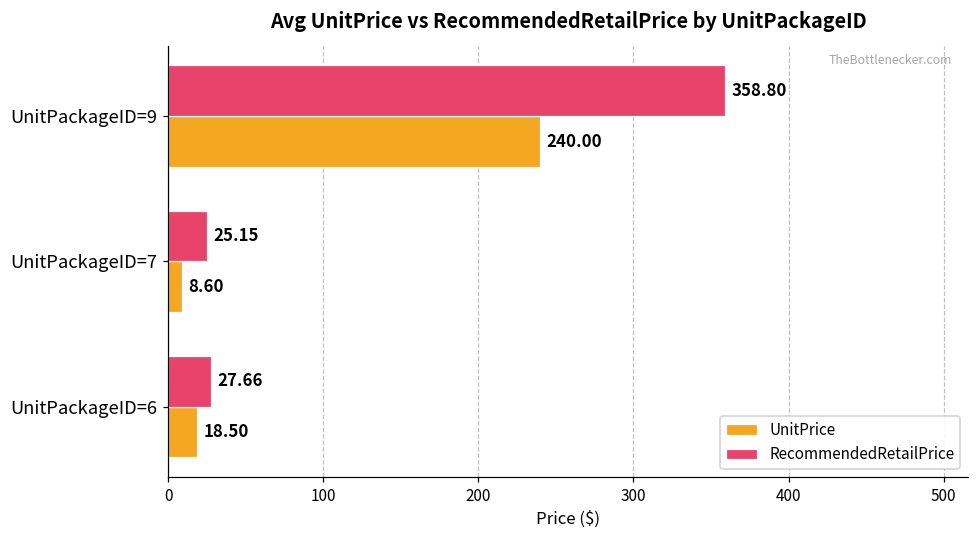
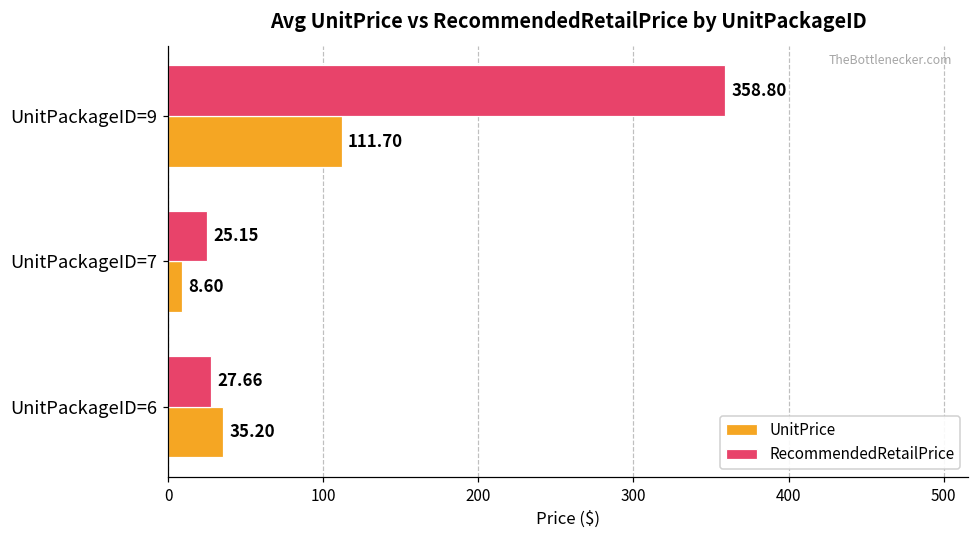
  {
    "UnitPrice": {
-     "UnitPackageID=9": 240.00,
+     "UnitPackageID=9": 111.70,
      "UnitPackageID=7": 8.60,
-     "UnitPackageID=6": 18.50
+     "UnitPackageID=6": 35.20
    },
    "RecommendedRetailPrice": {
      "UnitPackageID=9": 358.80,
      "UnitPackageID=7": 25.15,
      "UnitPackageID=6": 27.66
    }
  }
